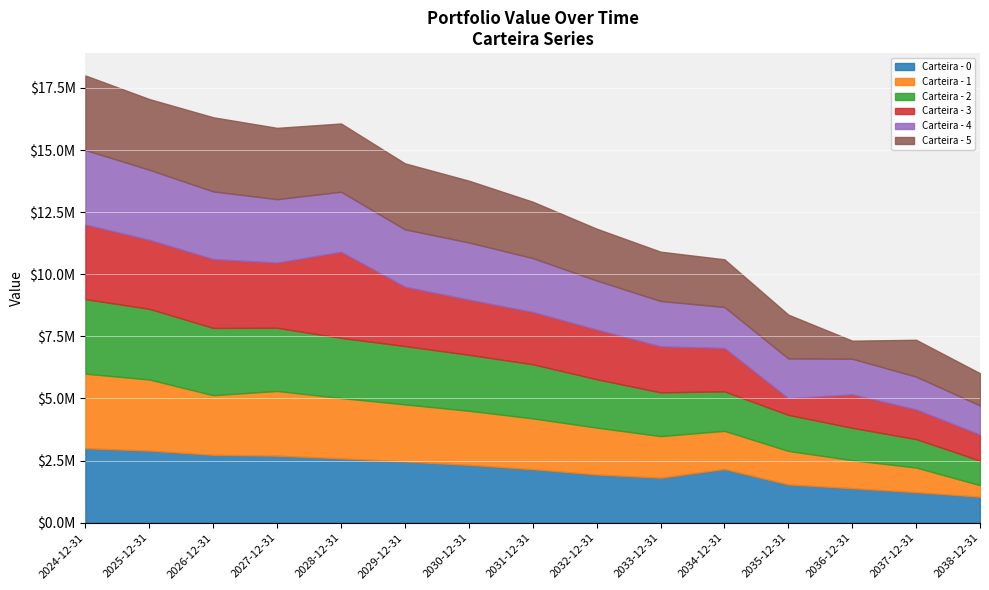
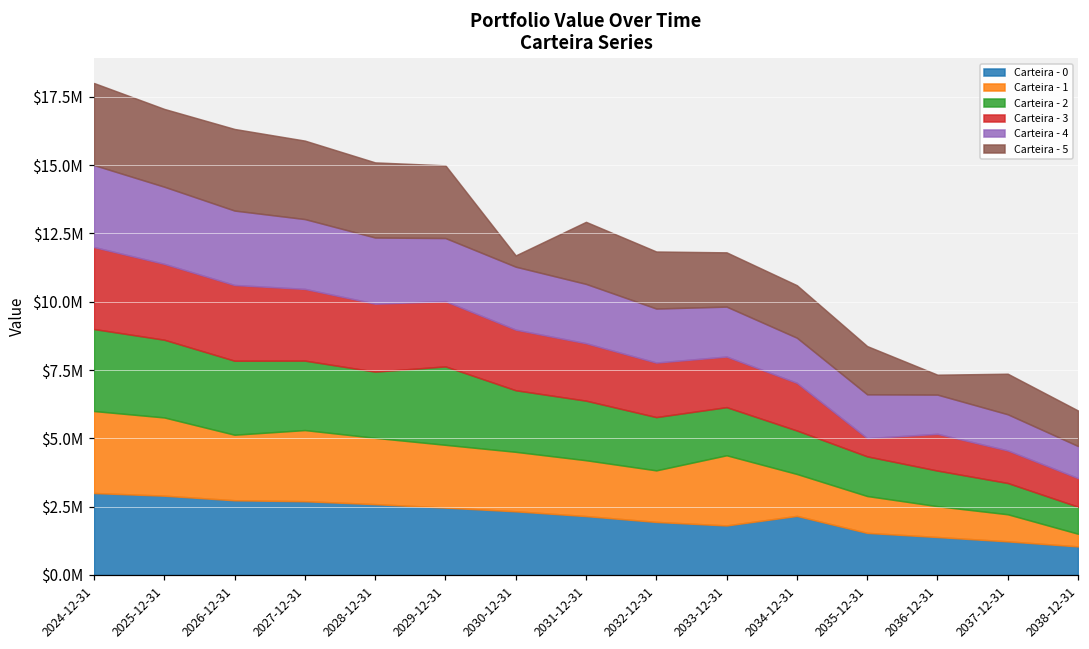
  {
    "Carteira - 0": {
      "2024-12-31": "$3000000",
      "2025-12-31": "$2900000",
      "2026-12-31": "$2700000",
      "2027-12-31": "$2700000",
      "2028-12-31": "$2600000",
      "2029-12-31": "$2500000",
      "2030-12-31": "$2300000",
      "2031-12-31": "$2200000",
      "2032-12-31": "$1900000",
      "2033-12-31": "$1800000",
      "2034-12-31": "$2200000",
      "2035-12-31": "$1500000",
      "2036-12-31": "$1400000",
      "2037-12-31": "$1200000",
      "2038-12-31": "$1000000"
    },
    "Carteira - 1": {
      "2024-12-31": "$3000000",
      "2025-12-31": "$2900000",
      "2026-12-31": "$2400000",
      "2027-12-31": "$2600000",
      "2028-12-31": "$2400000",
      "2029-12-31": "$2300000",
      "2030-12-31": "$2200000",
      "2031-12-31": "$2000000",
      "2032-12-31": "$1900000",
-     "2033-12-31": "$1700000",
+     "2033-12-31": "$2600000",
      "2034-12-31": "$1500000",
      "2035-12-31": "$1300000",
      "2036-12-31": "$1100000",
      "2037-12-31": "$1000000",
      "2038-12-31": "$500000"
    },
    "Carteira - 2": {
      "2024-12-31": "$3000000",
      "2025-12-31": "$2800000",
      "2026-12-31": "$2700000",
      "2027-12-31": "$2500000",
      "2028-12-31": "$2400000",
-     "2029-12-31": "$2300000",
+     "2029-12-31": "$2900000",
      "2030-12-31": "$2300000",
      "2031-12-31": "$2200000",
      "2032-12-31": "$1900000",
      "2033-12-31": "$1800000",
      "2034-12-31": "$1600000",
      "2035-12-31": "$1500000",
      "2036-12-31": "$1300000",
      "2037-12-31": "$1100000",
      "2038-12-31": "$1000000"
    },
    "Carteira - 3": {
      "2024-12-31": "$3000000",
      "2025-12-31": "$2800000",
      "2026-12-31": "$2800000",
      "2027-12-31": "$2600000",
-     "2028-12-31": "$3500000",
+     "2028-12-31": "$2500000",
      "2029-12-31": "$2400000",
      "2030-12-31": "$2200000",
      "2031-12-31": "$2100000",
      "2032-12-31": "$2000000",
      "2033-12-31": "$1900000",
      "2034-12-31": "$1700000",
      "2035-12-31": "$700000",
      "2036-12-31": "$1300000",
      "2037-12-31": "$1200000",
      "2038-12-31": "$1000000"
    },
    "Carteira - 4": {
      "2024-12-31": "$3000000",
      "2025-12-31": "$2800000",
      "2026-12-31": "$2700000",
      "2027-12-31": "$2600000",
      "2028-12-31": "$2400000",
      "2029-12-31": "$2300000",
      "2030-12-31": "$2300000",
      "2031-12-31": "$2200000",
      "2032-12-31": "$2000000",
      "2033-12-31": "$1800000",
      "2034-12-31": "$1700000",
      "2035-12-31": "$1600000",
      "2036-12-31": "$1400000",
      "2037-12-31": "$1300000",
      "2038-12-31": "$1200000"
    },
    "Carteira - 5": {
      "2024-12-31": "$3000000",
      "2025-12-31": "$2800000",
      "2026-12-31": "$3000000",
      "2027-12-31": "$2900000",
      "2028-12-31": "$2700000",
      "2029-12-31": "$2700000",
-     "2030-12-31": "$2500000",
+     "2030-12-31": "$400000",
      "2031-12-31": "$2300000",
      "2032-12-31": "$2100000",
      "2033-12-31": "$2000000",
      "2034-12-31": "$1900000",
      "2035-12-31": "$1800000",
      "2036-12-31": "$700000",
      "2037-12-31": "$1500000",
      "2038-12-31": "$1300000"
    }
  }
